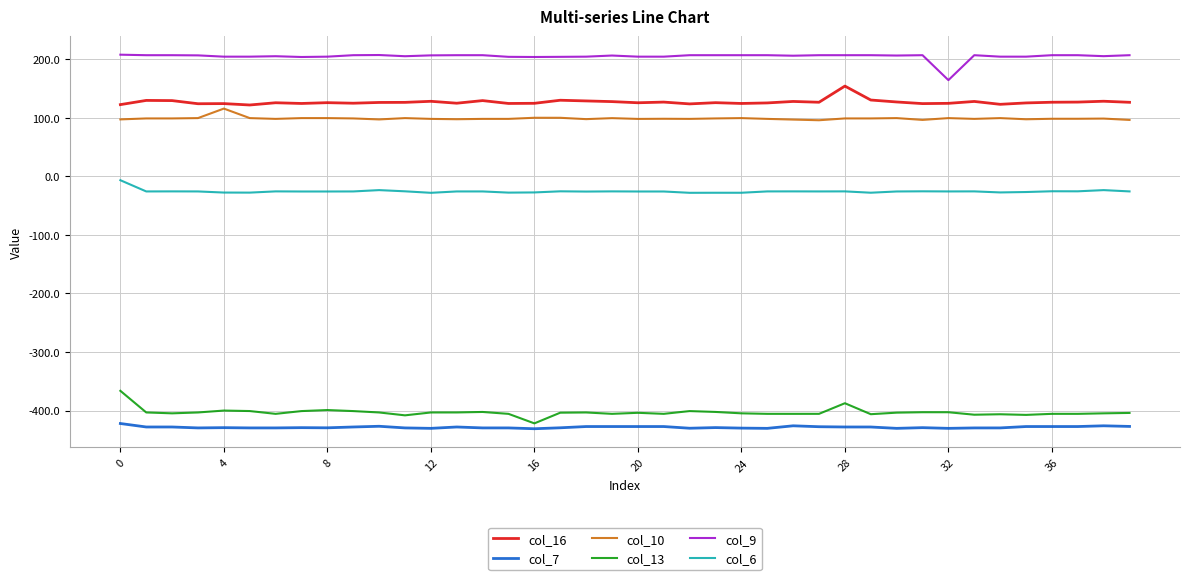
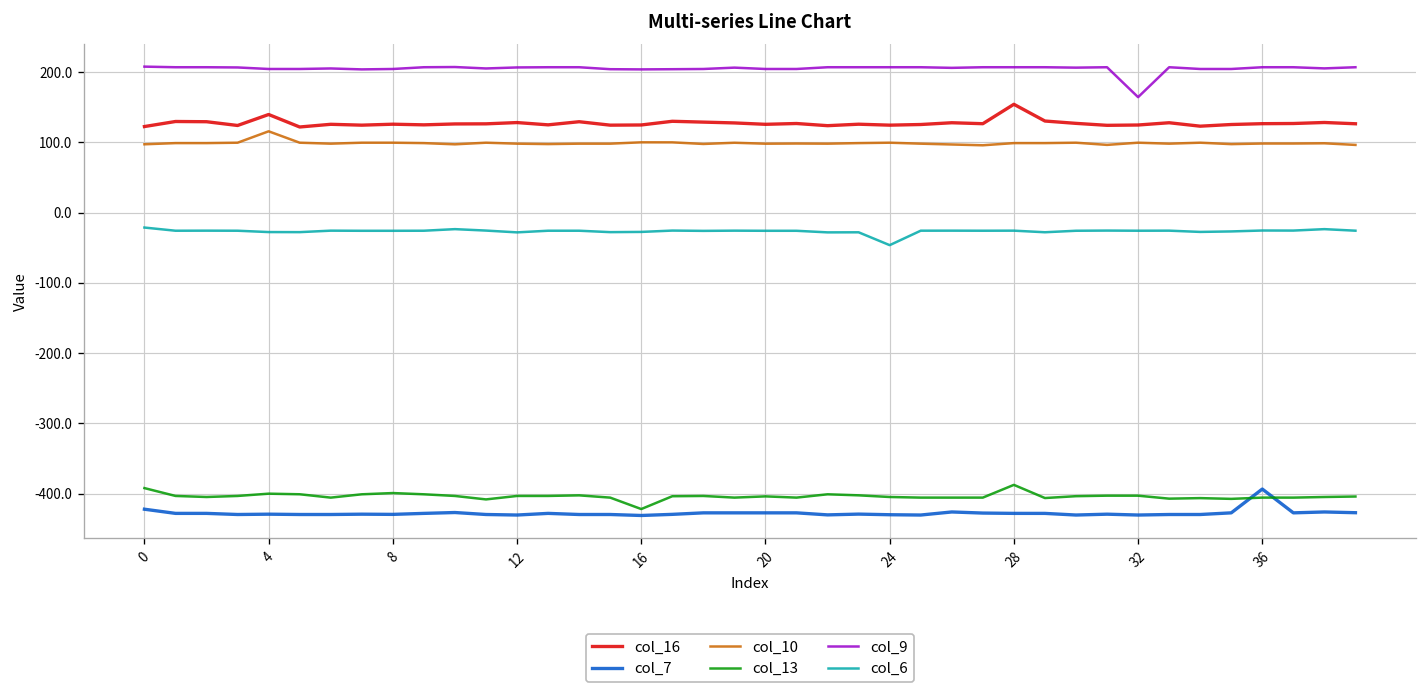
  {
    "col_16": {
      "0": 120,
-     "4": 120,
+     "4": 140,
      "8": 130,
      "12": 130,
      "16": 120,
      "20": 130,
      "24": 120,
      "28": 150,
      "32": 120,
      "36": 130
    },
    "col_7": {
      "0": -420,
      "4": -430,
      "8": -430,
      "12": -430,
      "16": -430,
      "20": -430,
      "24": -430,
      "28": -430,
      "32": -430,
-     "36": -430
+     "36": -390
    },
    "col_10": {
      "0": 100,
      "4": 120,
      "8": 100,
      "12": 100,
      "16": 100,
      "20": 100,
      "24": 100,
      "28": 100,
      "32": 100,
      "36": 100
    },
    "col_13": {
-     "0": -370,
+     "0": -390,
      "4": -400,
      "8": -400,
      "12": -400,
      "16": -420,
      "20": -400,
      "24": -400,
      "28": -390,
      "32": -400,
      "36": -410
    },
    "col_9": {
      "0": 210,
      "4": 200,
      "8": 200,
      "12": 210,
      "16": 200,
      "20": 200,
      "24": 210,
      "28": 210,
      "32": 160,
      "36": 210
    },
    "col_6": {
-     "0": -10,
+     "0": -20,
      "4": -30,
      "8": -30,
      "12": -30,
      "16": -30,
      "20": -30,
-     "24": -30,
+     "24": -50,
      "28": -30,
      "32": -30,
      "36": -30
    }
  }
